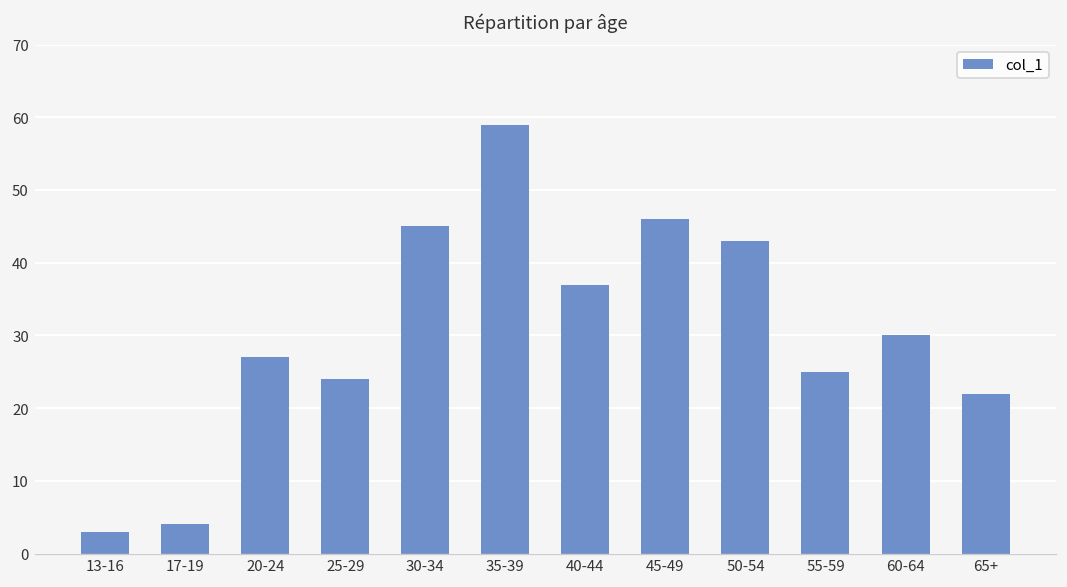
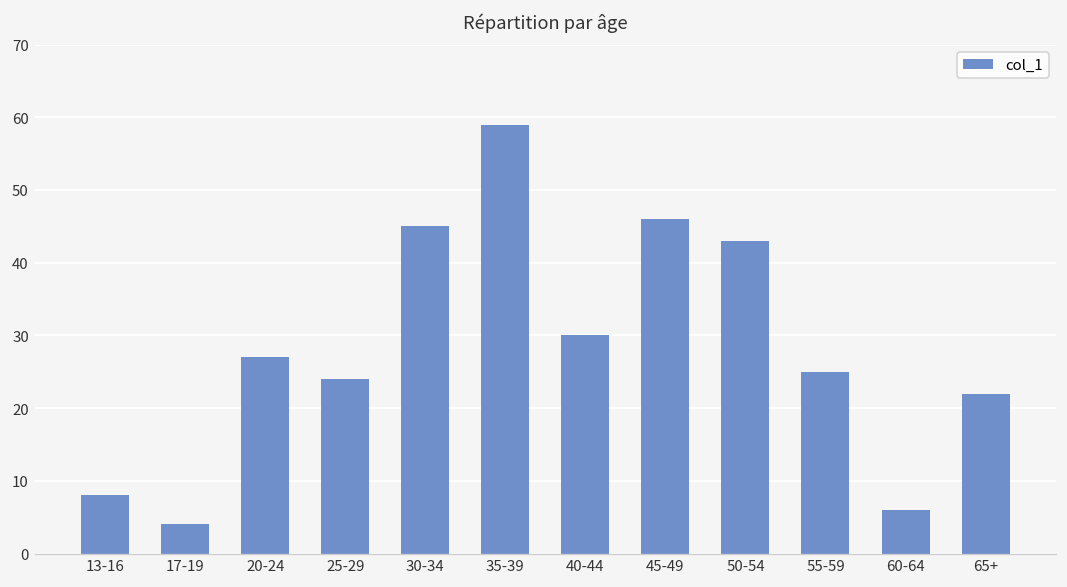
  {
-   "13-16": 3,
+   "13-16": 8,
    "17-19": 4,
    "20-24": 27,
    "25-29": 24,
    "30-34": 45,
    "35-39": 59,
-   "40-44": 37,
+   "40-44": 30,
    "45-49": 46,
    "50-54": 43,
    "55-59": 25,
-   "60-64": 30,
+   "60-64": 6,
    "65+": 22
  }
